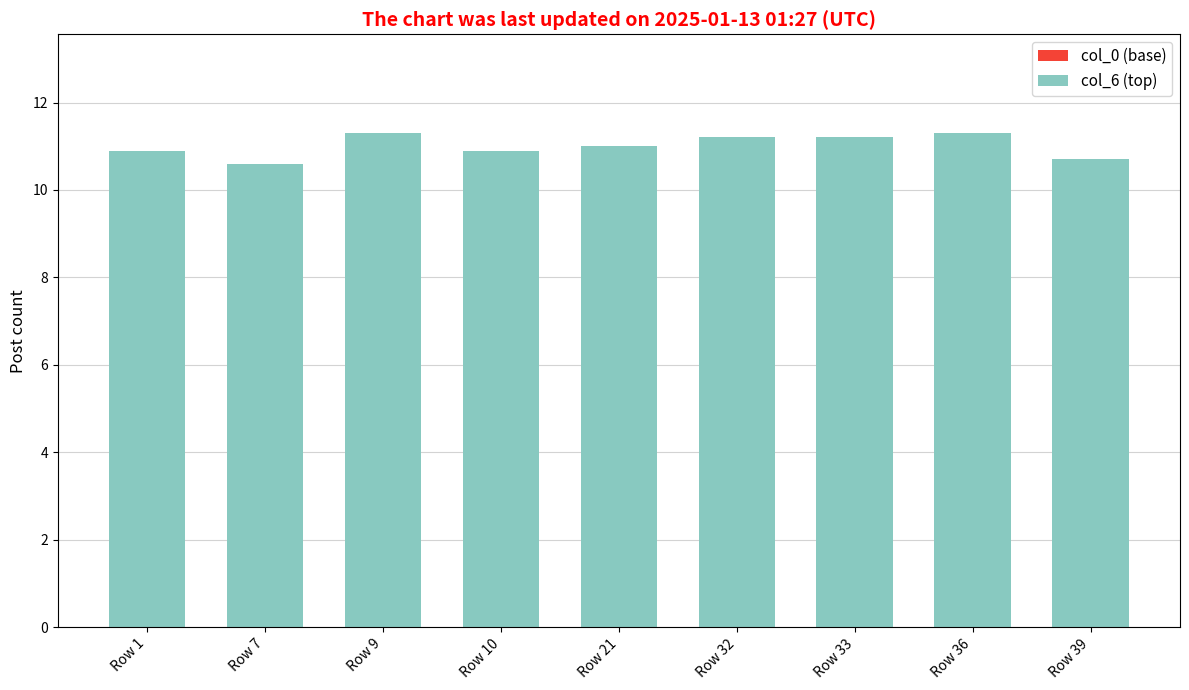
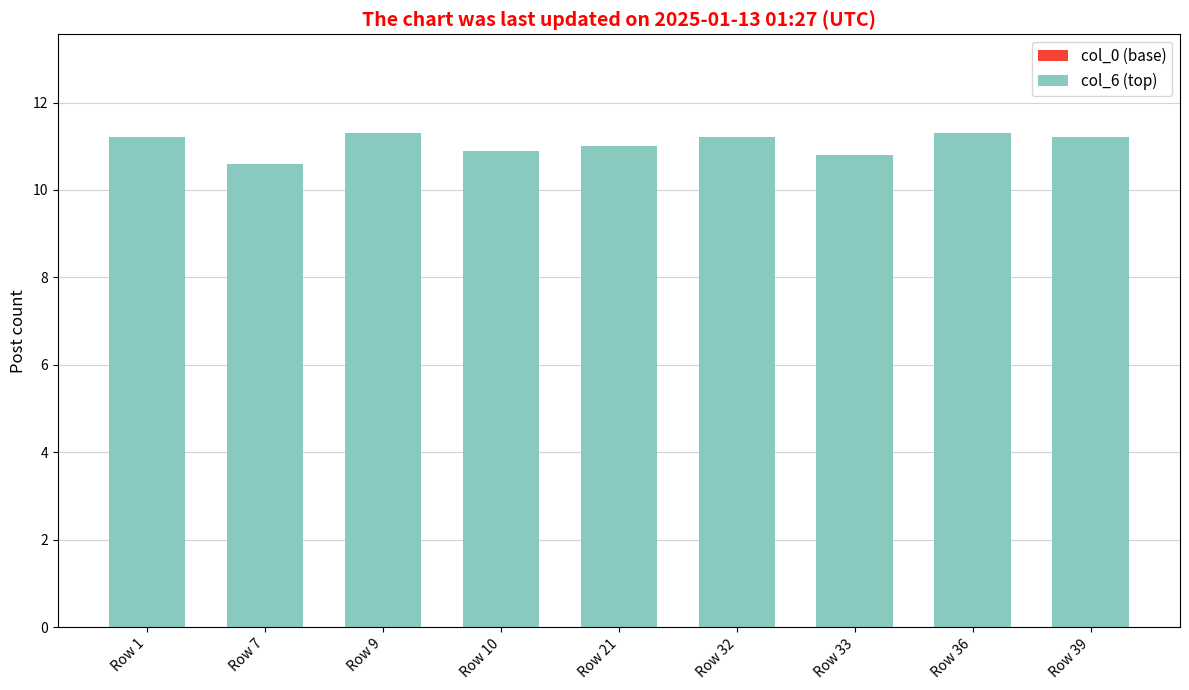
  {
    "col_0 (base)": {
      "Row 1": 0.0,
      "Row 7": 0.0,
      "Row 9": 0.0,
      "Row 10": 0.0,
      "Row 21": 0.0,
      "Row 32": 0.0,
      "Row 33": 0.0,
      "Row 36": 0.0,
      "Row 39": 0.0
    },
    "col_6 (top)": {
-     "Row 1": 10.9,
+     "Row 1": 11.2,
      "Row 7": 10.6,
      "Row 9": 11.3,
      "Row 10": 10.9,
      "Row 21": 11.0,
      "Row 32": 11.2,
-     "Row 33": 11.2,
+     "Row 33": 10.8,
      "Row 36": 11.3,
-     "Row 39": 10.7
+     "Row 39": 11.2
    }
  }
